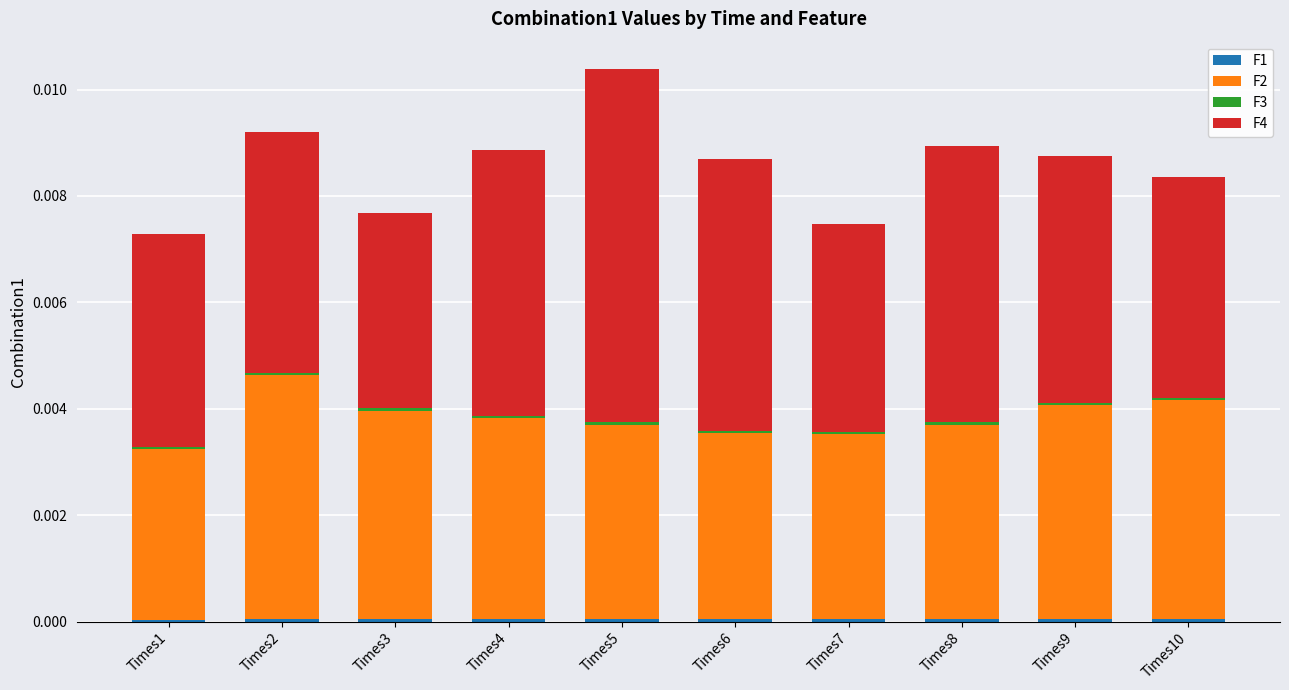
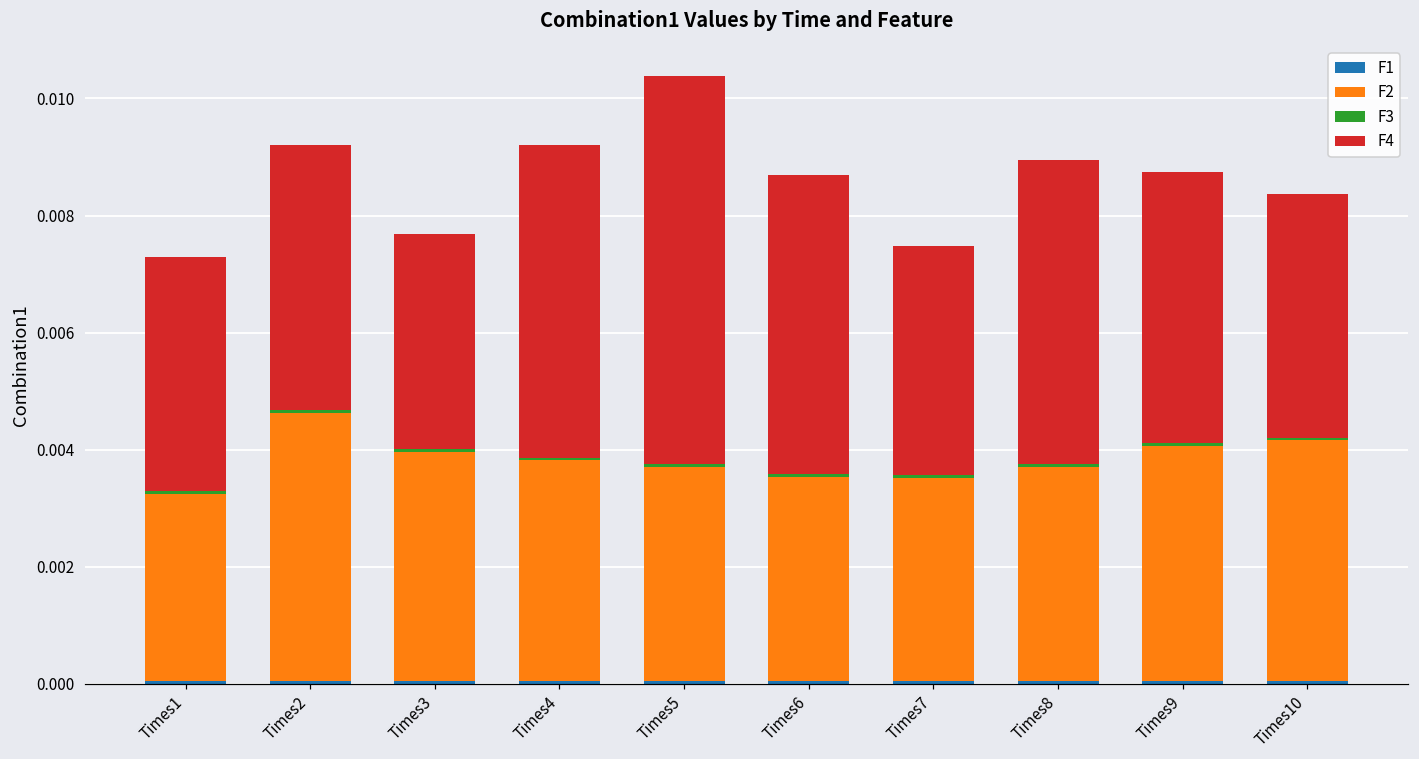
  {
    "F1": {
      "Times3": 0.0000,
      "Times4": 0.0000,
      "Times5": 0.0000,
      "Times6": 0.0000,
      "Times7": 0.0000,
      "Times10": 0.0000
    },
    "F2": {
      "Times1": 0.0032,
      "Times2": 0.0046,
      "Times3": 0.0039,
      "Times4": 0.0038,
      "Times5": 0.0037,
      "Times6": 0.0035,
      "Times7": 0.0035,
      "Times8": 0.0037,
      "Times9": 0.0040,
      "Times10": 0.0041
    },
    "F3": {
      "Times1": 0.0000,
      "Times3": 0.0000,
      "Times5": 0.0000,
      "Times7": 0.0000,
      "Times8": 0.0000
    },
    "F4": {
      "Times1": 0.0040,
      "Times2": 0.0045,
      "Times3": 0.0037,
-     "Times4": 0.0050,
+     "Times4": 0.0053,
      "Times5": 0.0066,
      "Times6": 0.0051,
      "Times7": 0.0039,
      "Times8": 0.0052,
      "Times9": 0.0046,
      "Times10": 0.0042
    }
  }
